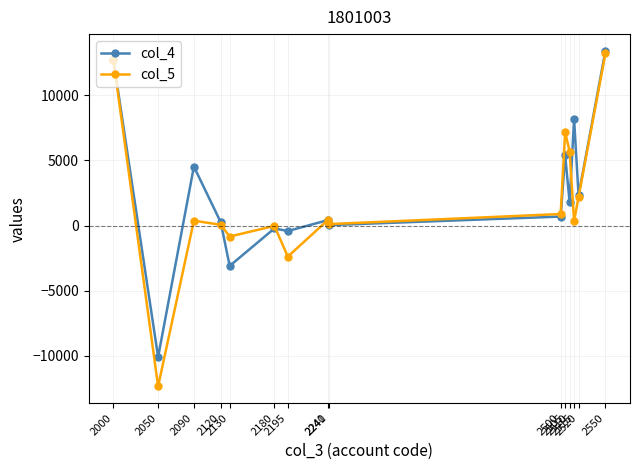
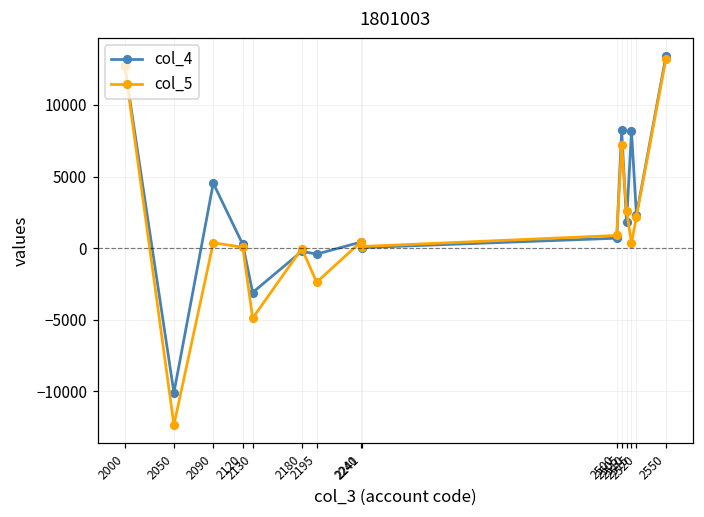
  {
    "col_4": {
      "2050": -10100,
      "2090": 4500,
      "2120": 300,
      "2130": -3100,
      "2195": -400,
      "2500": 700,
-     "2505": 5400,
+     "2505": 8200,
      "2510": 1800,
      "2515": 8200,
      "2550": 13400
    },
    "col_5": {
      "2050": -12300,
      "2090": 400,
      "2120": 100,
-     "2130": -800,
+     "2130": -4900,
      "2195": -2400,
      "2500": 900,
      "2505": 7200,
-     "2510": 5700,
+     "2510": 2600,
      "2515": 300,
      "2550": 13200
    }
  }
